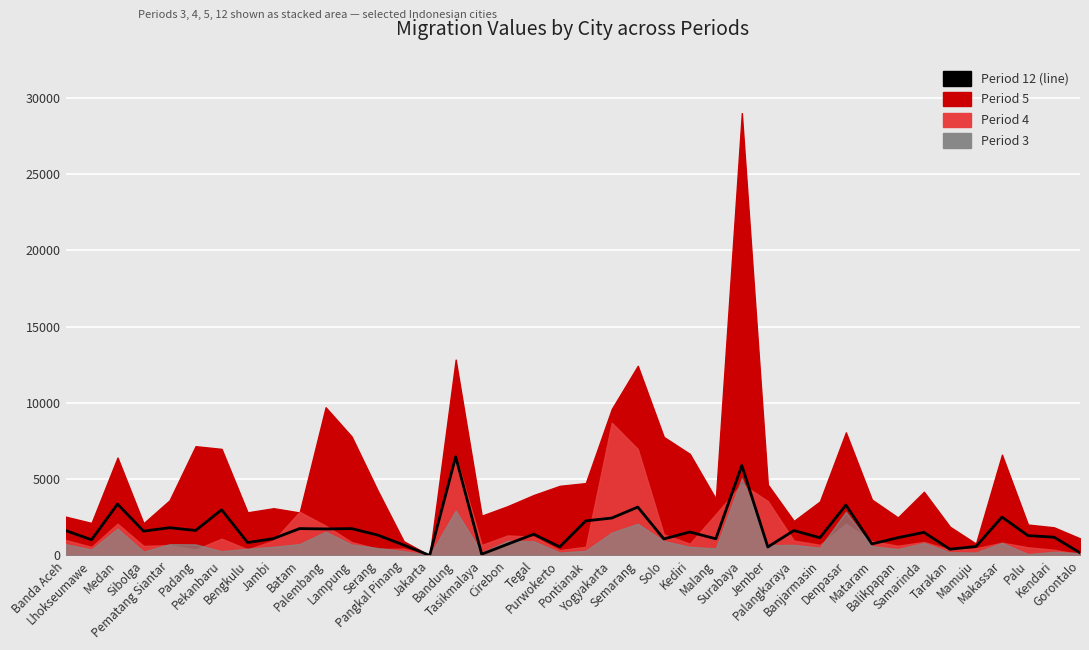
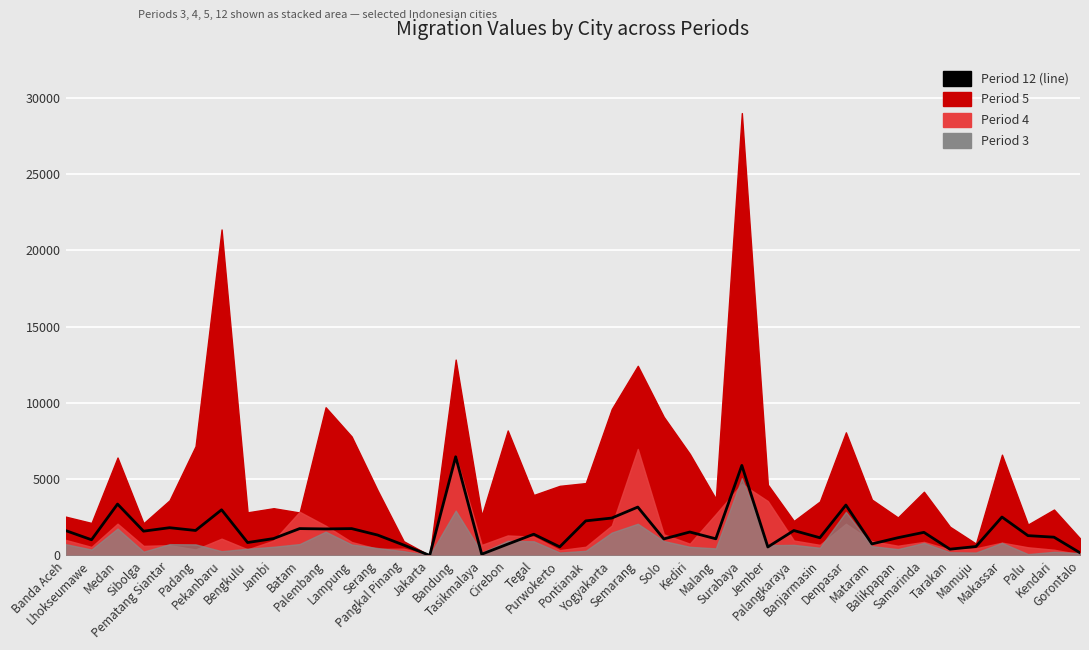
  {
    "Period 5": {
      "Banda Aceh": 2500,
      "Lhokseumawe": 2100,
      "Medan": 6400,
      "Sibolga": 2100,
      "Pematang Siantar": 3600,
      "Padang": 7200,
-     "Pekanbaru": 7000,
+     "Pekanbaru": 21400,
      "Bengkulu": 2800,
      "Jambi": 3100,
      "Palembang": 9700,
      "Lampung": 7800,
      "Serang": 4300,
      "Pangkal Pinang": 900,
      "Bandung": 12800,
      "Tasikmalaya": 2600,
-     "Cirebon": 3200,
+     "Cirebon": 8200,
      "Tegal": 4000,
      "Purwokerto": 4600,
      "Pontianak": 4700,
      "Yogyakarta": 9600,
      "Semarang": 12400,
-     "Solo": 7800,
+     "Solo": 9100,
      "Kediri": 6700,
      "Malang": 3700,
      "Surabaya": 29000,
      "Jember": 4600,
      "Palangkaraya": 2300,
      "Banjarmasin": 3500,
      "Denpasar": 8100,
      "Mataram": 3700,
      "Balikpapan": 2500,
      "Samarinda": 4200,
      "Tarakan": 1900,
      "Mamuju": 800,
      "Makassar": 6600,
      "Palu": 2000,
-     "Kendari": 1800,
+     "Kendari": 3000,
      "Gorontalo": 1100
    },
    "Period 4": {
      "Banda Aceh": 1000,
      "Lhokseumawe": 600,
      "Medan": 2100,
      "Sibolga": 600,
      "Padang": 400,
      "Pekanbaru": 1100,
      "Palembang": 1900,
      "Tasikmalaya": 700,
      "Cirebon": 1300,
      "Pontianak": 600,
-     "Yogyakarta": 8700,
+     "Yogyakarta": 2000,
      "Semarang": 7000,
      "Solo": 1400,
      "Kediri": 800,
      "Malang": 2700,
      "Surabaya": 4700,
      "Jember": 3600,
      "Palangkaraya": 1000,
      "Banjarmasin": 700,
      "Denpasar": 2100,
      "Mataram": 900,
      "Balikpapan": 600,
      "Palu": 500
    },
    "Period 3": {
      "Banda Aceh": 700,
      "Lhokseumawe": 400,
      "Medan": 1800,
      "Sibolga": 200,
      "Padang": 700,
      "Pekanbaru": 300,
      "Jambi": 600,
      "Batam": 700,
      "Palembang": 1600,
      "Bandung": 2900,
      "Cirebon": 1000,
      "Tegal": 900,
      "Pontianak": 300,
      "Yogyakarta": 1500,
      "Semarang": 2100,
      "Kediri": 600,
      "Malang": 500,
      "Surabaya": 5100,
      "Palangkaraya": 700,
      "Banjarmasin": 500,
      "Denpasar": 2900,
      "Balikpapan": 400,
      "Tarakan": 200,
      "Mamuju": 200
    }
  }
